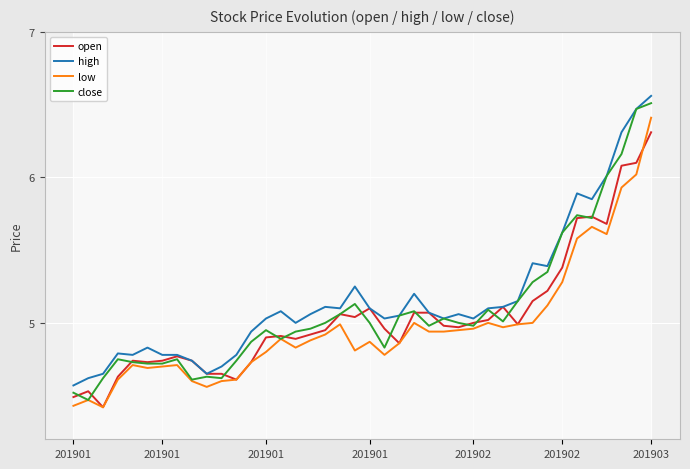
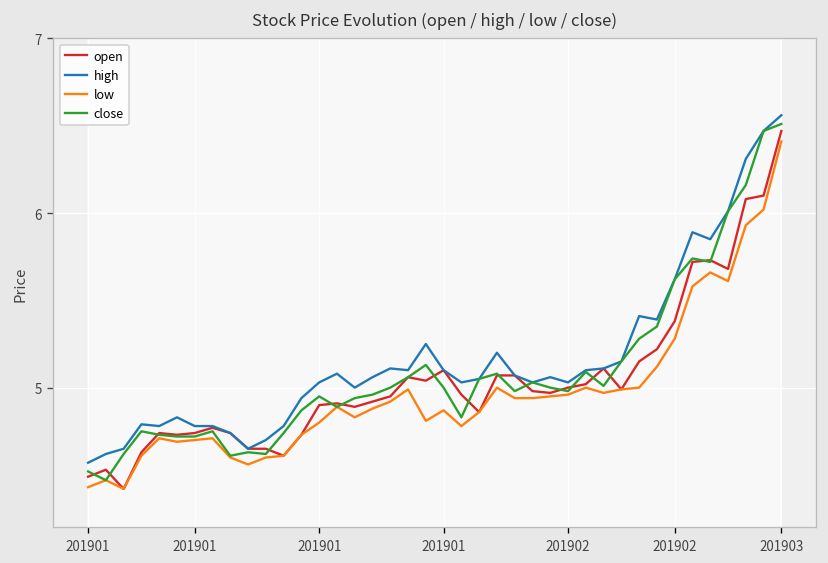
  {
    "open": {
-     "201903": 6.31
+     "201903": 6.47
    },
    "high": {
      "201903": 6.56
    },
    "low": {
      "201903": 6.41
    },
    "close": {
      "201903": 6.51
    }
  }
